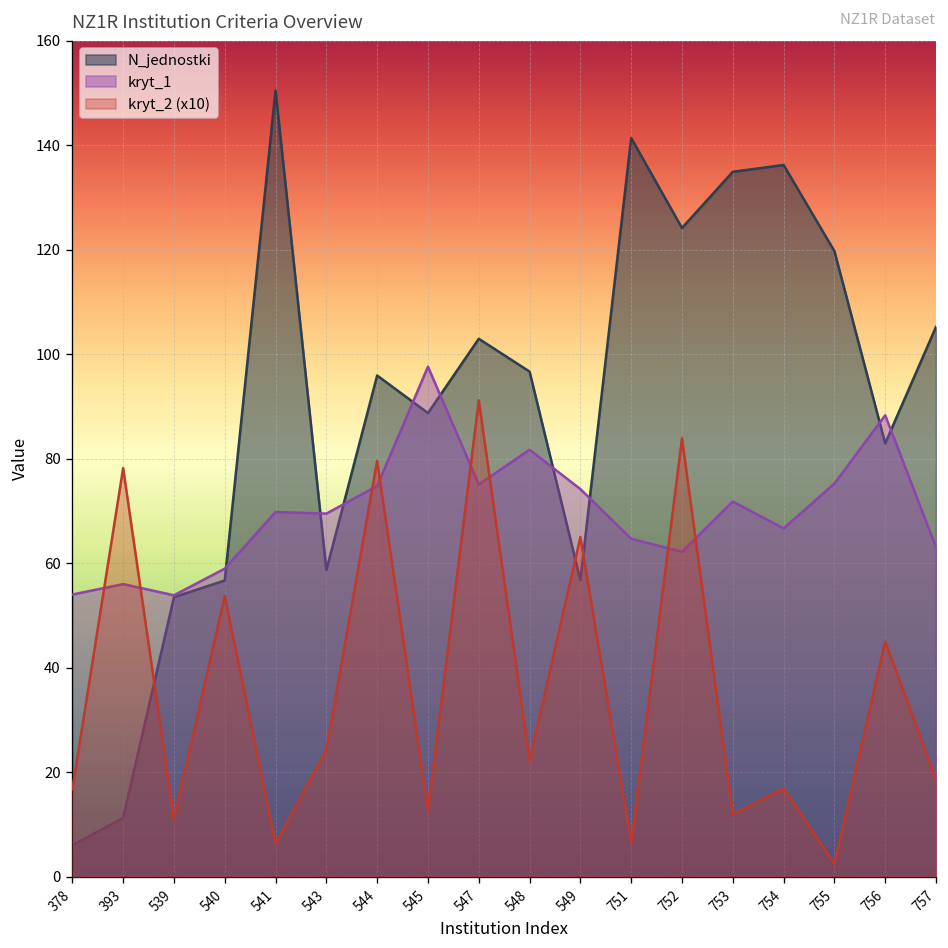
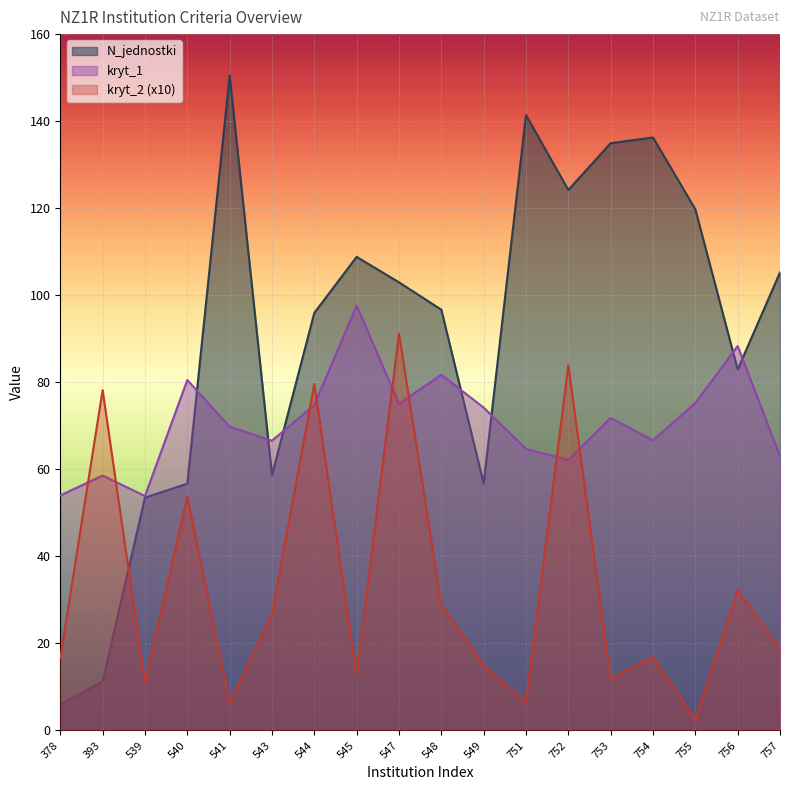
  {
    "N_jednostki": {
      "378": 6,
      "393": 11,
      "540": 57,
      "541": 151,
      "543": 59,
      "544": 96,
-     "545": 89,
+     "545": 109,
      "547": 103,
      "548": 97,
      "549": 57,
      "751": 141,
      "752": 124,
      "753": 135,
      "754": 136,
      "755": 120,
      "756": 83,
      "757": 105
    },
    "kryt_1": {
      "378": 54,
-     "393": 56,
-     "540": 59,
+     "393": 59,
+     "540": 81,
      "541": 70,
-     "543": 70,
+     "543": 67,
      "544": 75,
      "545": 98,
      "547": 75,
      "548": 82,
      "549": 74,
      "751": 65,
      "752": 62,
      "753": 72,
      "754": 67,
      "755": 75,
      "756": 88,
      "757": 63
    },
    "kryt_2 (x10)": {
      "378": 17,
      "393": 78,
      "539": 11,
      "540": 54,
      "541": 6,
-     "543": 24,
+     "543": 27,
      "544": 80,
      "545": 13,
      "547": 91,
-     "548": 22,
-     "549": 65,
+     "548": 29,
+     "549": 15,
      "751": 7,
      "752": 84,
      "753": 12,
      "754": 17,
      "755": 2,
-     "756": 45,
+     "756": 32,
      "757": 19
    }
  }
